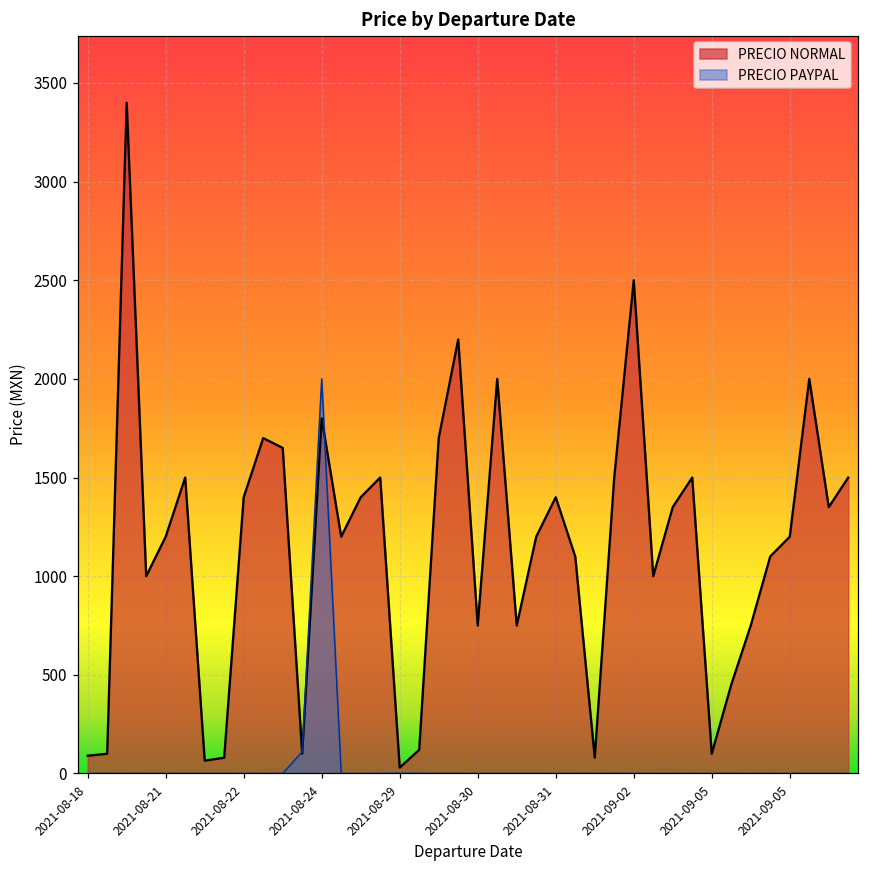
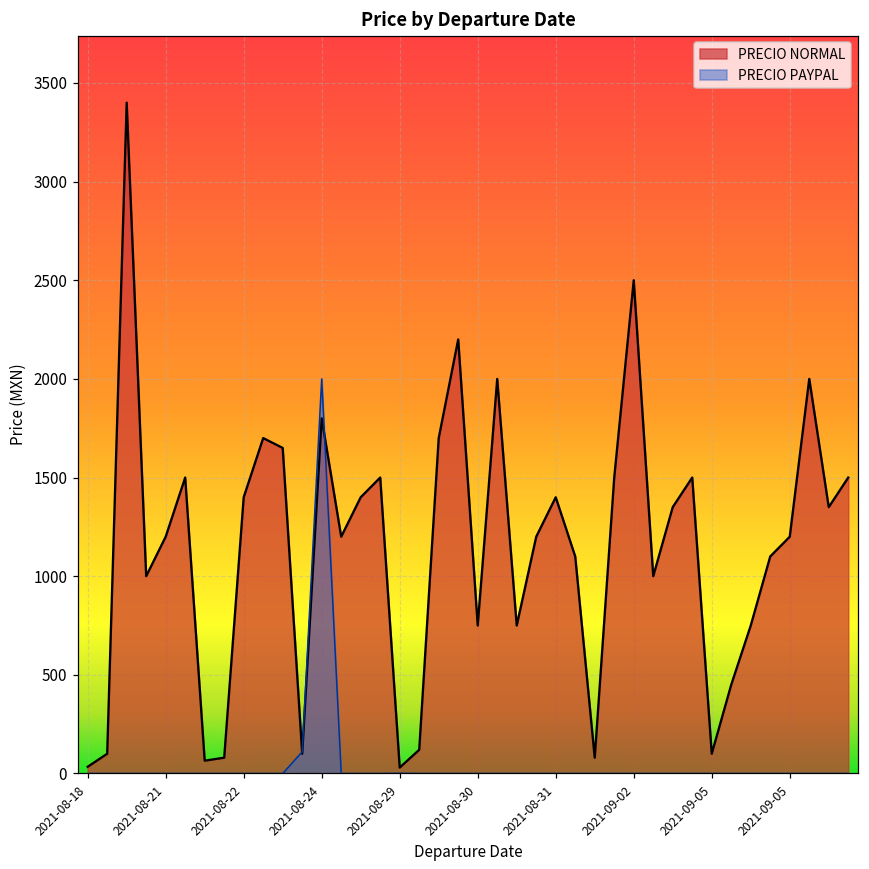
  {
    "PRECIO NORMAL": {
-     "2021-08-18": 90
+     "2021-08-18": 30
    },
    "PRECIO PAYPAL": {
      "2021-08-18": 0
    }
  }
